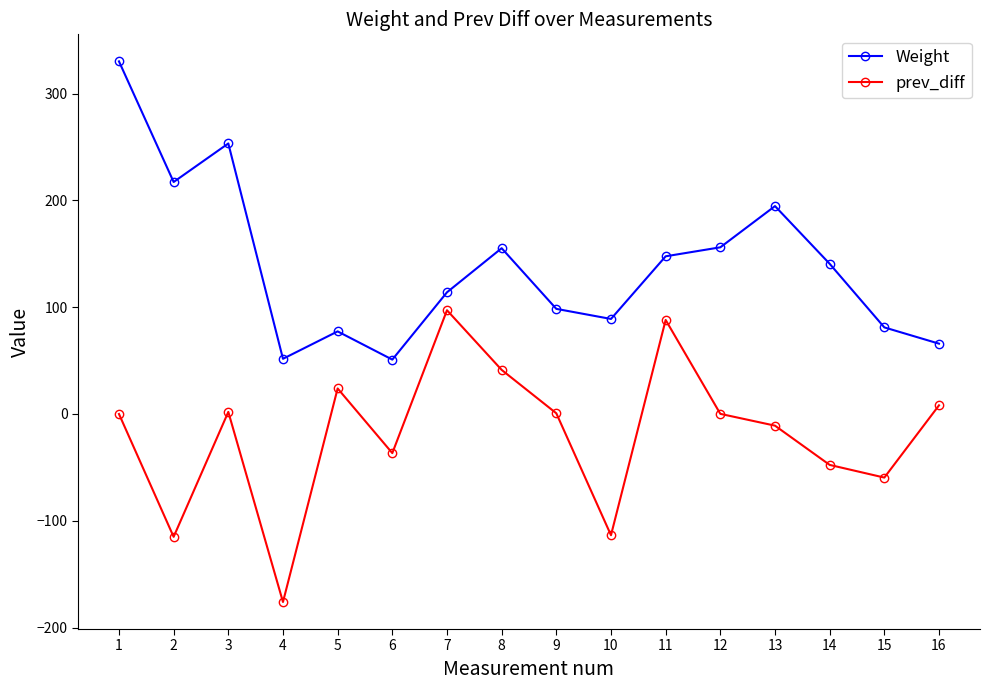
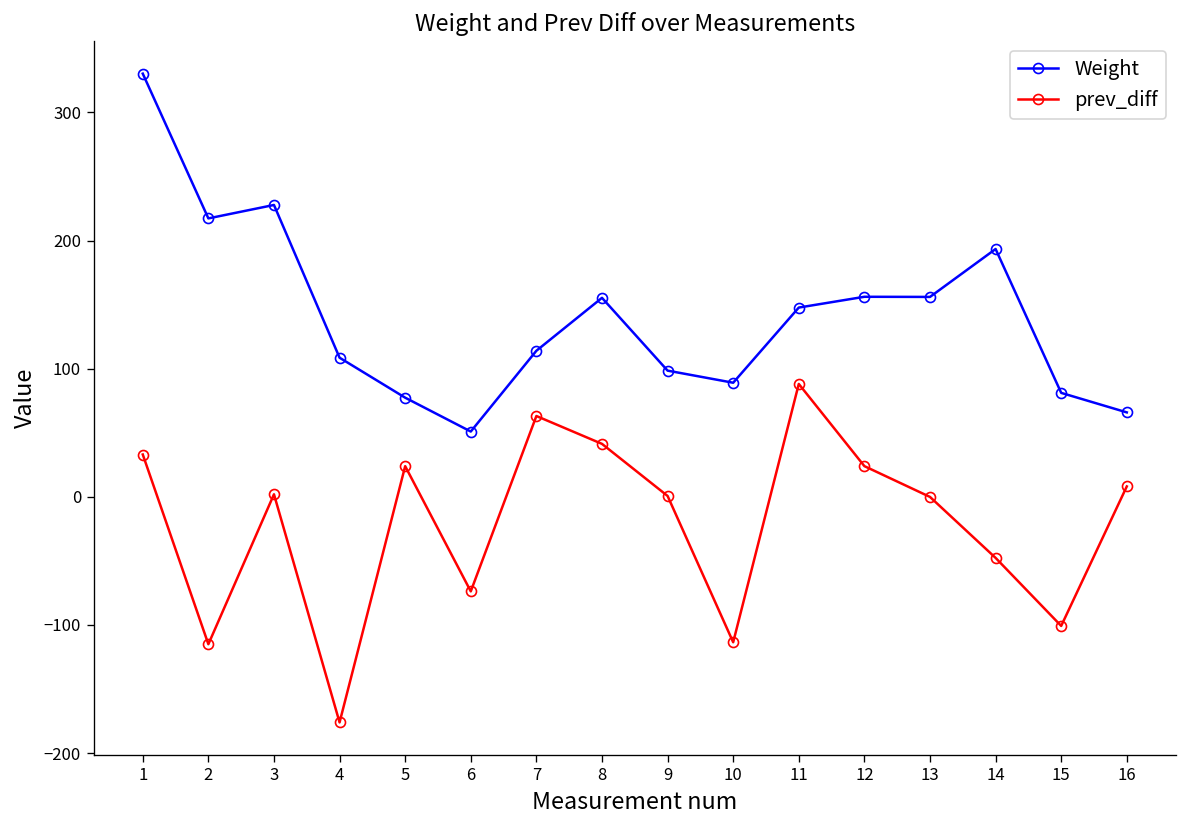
  {
    "Weight": {
      "1": 330,
      "2": 217,
-     "3": 253,
-     "4": 52,
+     "3": 228,
+     "4": 109,
      "5": 77,
      "6": 51,
      "7": 114,
      "8": 155,
      "9": 98,
      "10": 89,
      "11": 148,
      "12": 156,
-     "13": 195,
-     "14": 141,
+     "13": 156,
+     "14": 193,
      "15": 81,
      "16": 66
    },
    "prev_diff": {
-     "1": 0,
+     "1": 33,
      "2": -115,
      "3": 2,
      "4": -176,
      "5": 24,
-     "6": -37,
-     "7": 97,
+     "6": -74,
+     "7": 63,
      "8": 41,
      "9": 1,
      "10": -114,
      "11": 88,
-     "12": 0,
-     "13": -11,
+     "12": 24,
+     "13": 0,
      "14": -48,
-     "15": -60,
+     "15": -101,
      "16": 8
    }
  }
